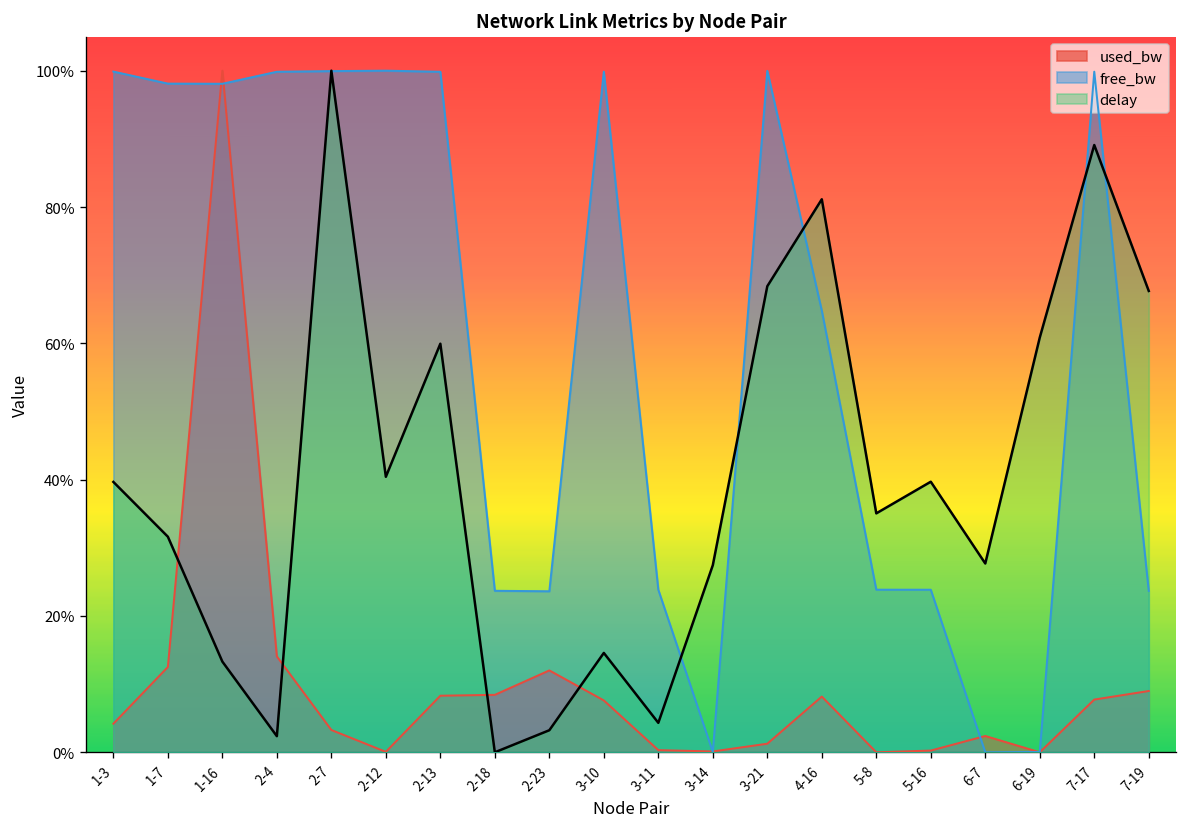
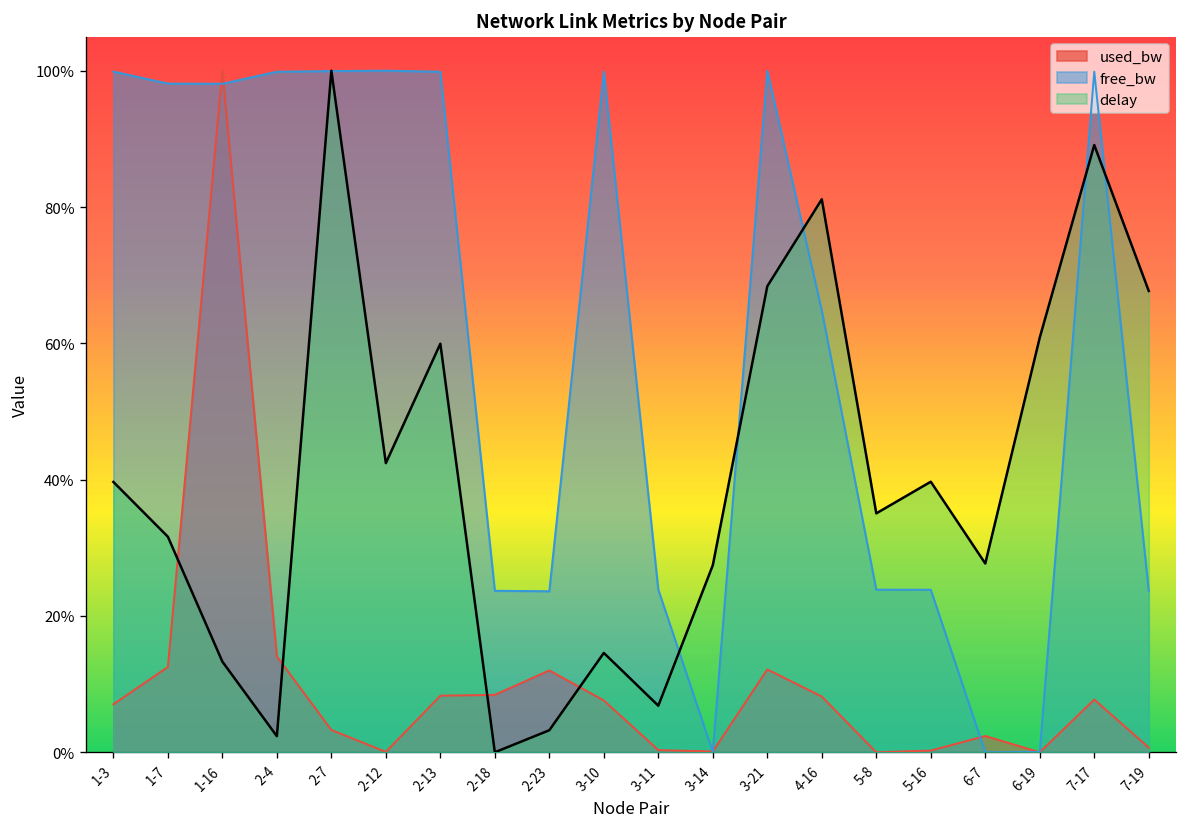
  {
    "used_bw": {
-     "1-3": "4%",
+     "1-3": "7%",
      "1-7": "13%",
      "1-16": "100%",
      "2-4": "14%",
      "2-7": "3%",
      "2-12": "0%",
      "2-13": "8%",
      "2-18": "8%",
      "2-23": "12%",
      "3-10": "8%",
      "3-11": "0%",
-     "3-21": "1%",
+     "3-21": "12%",
      "4-16": "8%",
      "5-8": "0%",
      "5-16": "0%",
      "6-7": "2%",
      "7-17": "8%",
-     "7-19": "9%"
+     "7-19": "1%"
    },
    "free_bw": {
      "1-3": "100%",
      "1-7": "98%",
      "1-16": "98%",
      "2-4": "100%",
      "2-12": "100%",
      "2-13": "100%",
      "2-18": "24%",
      "2-23": "24%",
      "3-10": "100%",
      "3-11": "24%",
      "3-21": "100%",
      "4-16": "65%",
      "5-8": "24%",
      "5-16": "24%",
      "6-7": "0%",
      "7-19": "24%"
    },
    "delay": {
      "1-3": "40%",
      "1-7": "32%",
      "1-16": "13%",
      "2-4": "2%",
-     "2-12": "40%",
+     "2-12": "42%",
      "2-13": "60%",
      "2-18": "0%",
      "2-23": "3%",
      "3-10": "15%",
-     "3-11": "4%",
+     "3-11": "7%",
      "3-14": "27%",
      "3-21": "68%",
      "4-16": "81%",
      "5-8": "35%",
      "5-16": "40%",
      "6-7": "28%",
      "6-19": "61%",
      "7-17": "89%",
      "7-19": "68%"
    }
  }
